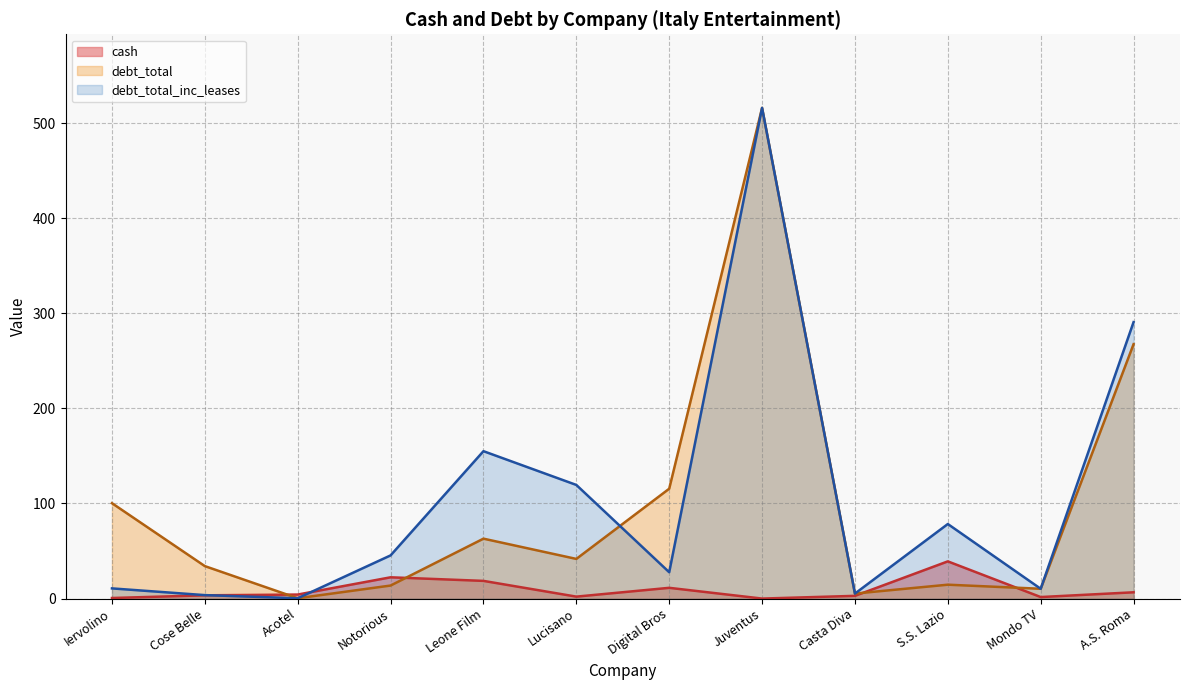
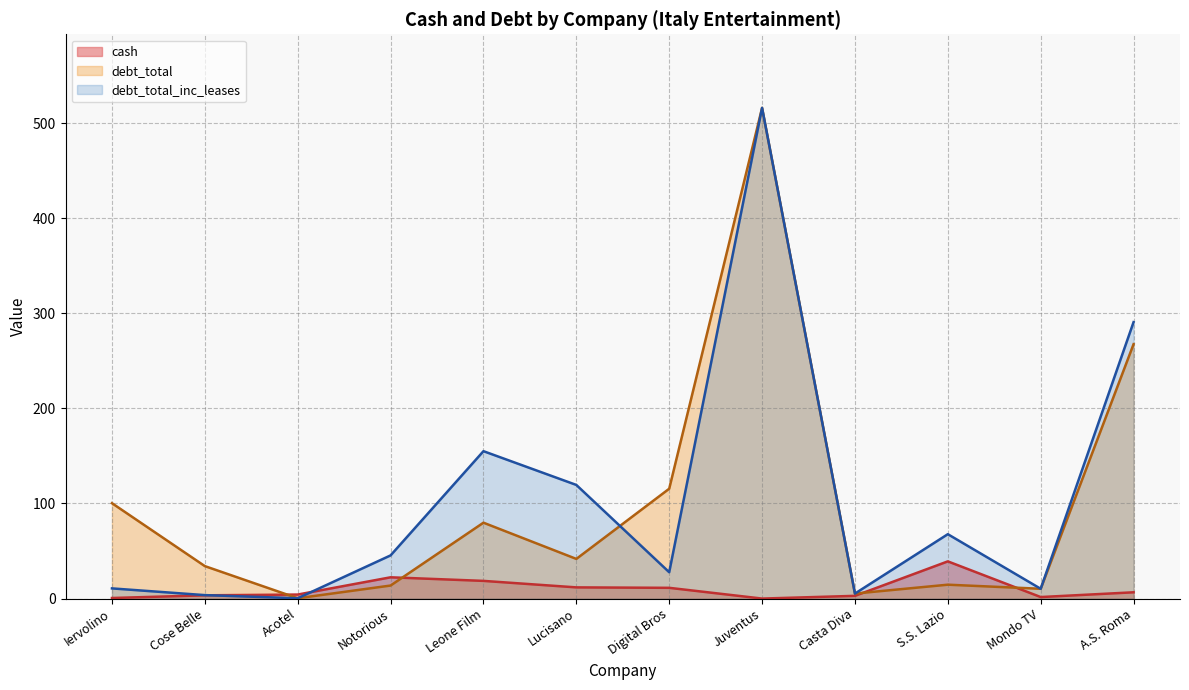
  {
    "cash": {
      "Iervolino": 0,
      "Acotel": 0,
      "Notorious": 20,
      "Leone Film": 20,
-     "Lucisano": 0,
+     "Lucisano": 10,
      "Digital Bros": 10,
      "Juventus": 0,
      "S.S. Lazio": 40,
      "Mondo TV": 0,
      "A.S. Roma": 10
    },
    "debt_total": {
      "Iervolino": 100,
      "Cose Belle": 30,
      "Notorious": 10,
-     "Leone Film": 60,
+     "Leone Film": 80,
      "Lucisano": 40,
      "Digital Bros": 120,
      "S.S. Lazio": 10,
      "A.S. Roma": 270
    },
    "debt_total_inc_leases": {
      "Iervolino": 10,
      "Notorious": 50,
      "Leone Film": 160,
      "Lucisano": 120,
      "Digital Bros": 30,
-     "S.S. Lazio": 80,
+     "S.S. Lazio": 70,
      "A.S. Roma": 290
    }
  }
